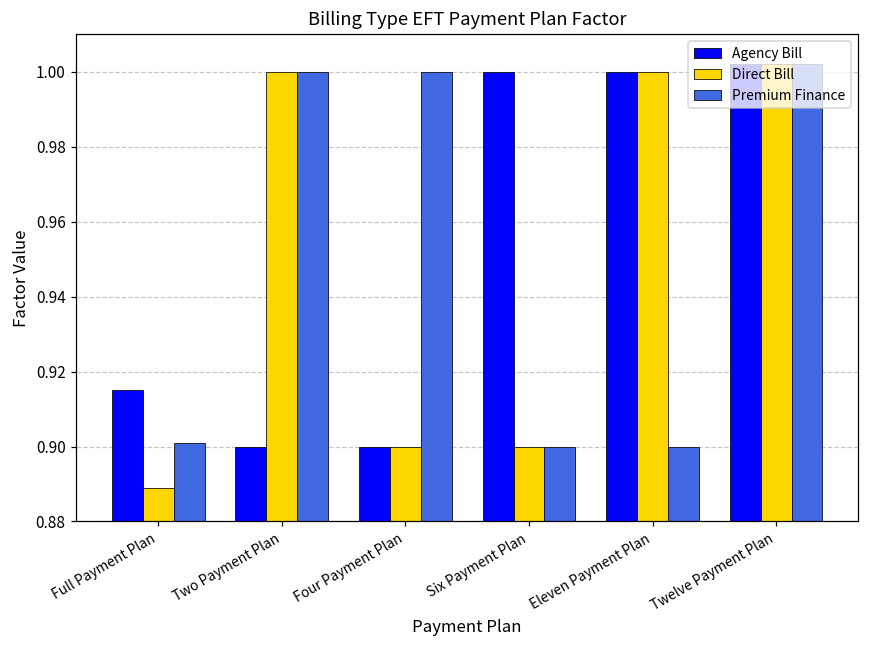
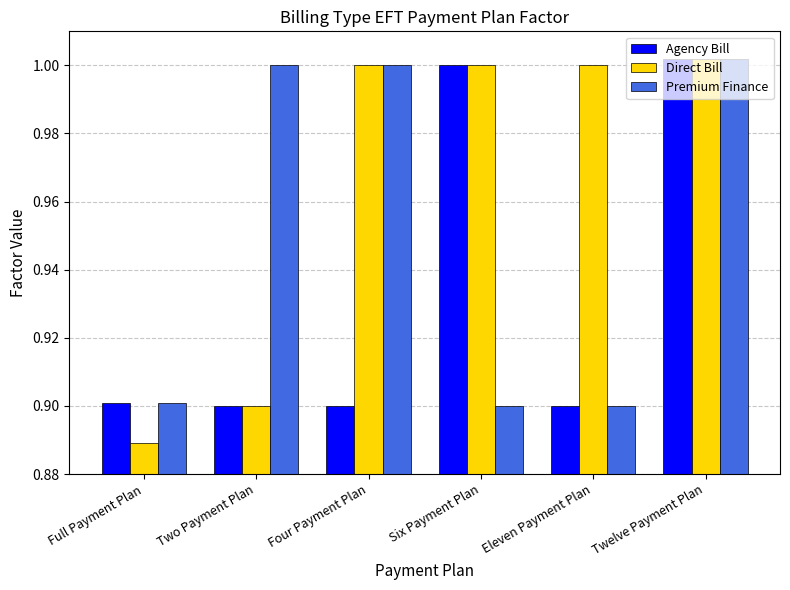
  {
    "Agency Bill": {
-     "Full Payment Plan": 0.915,
+     "Full Payment Plan": 0.901,
      "Two Payment Plan": 0.900,
      "Four Payment Plan": 0.900,
      "Six Payment Plan": 1.000,
-     "Eleven Payment Plan": 1.0
+     "Eleven Payment Plan": 0.9
    },
    "Direct Bill": {
      "Full Payment Plan": 0.889,
-     "Two Payment Plan": 1.0,
-     "Four Payment Plan": 0.9,
-     "Six Payment Plan": 0.9,
+     "Two Payment Plan": 0.9,
+     "Four Payment Plan": 1.0,
+     "Six Payment Plan": 1.0,
      "Eleven Payment Plan": 1.0
    },
    "Premium Finance": {
      "Full Payment Plan": 0.901,
      "Two Payment Plan": 1.000,
      "Four Payment Plan": 1.000,
      "Six Payment Plan": 0.900,
      "Eleven Payment Plan": 0.900
    }
  }
